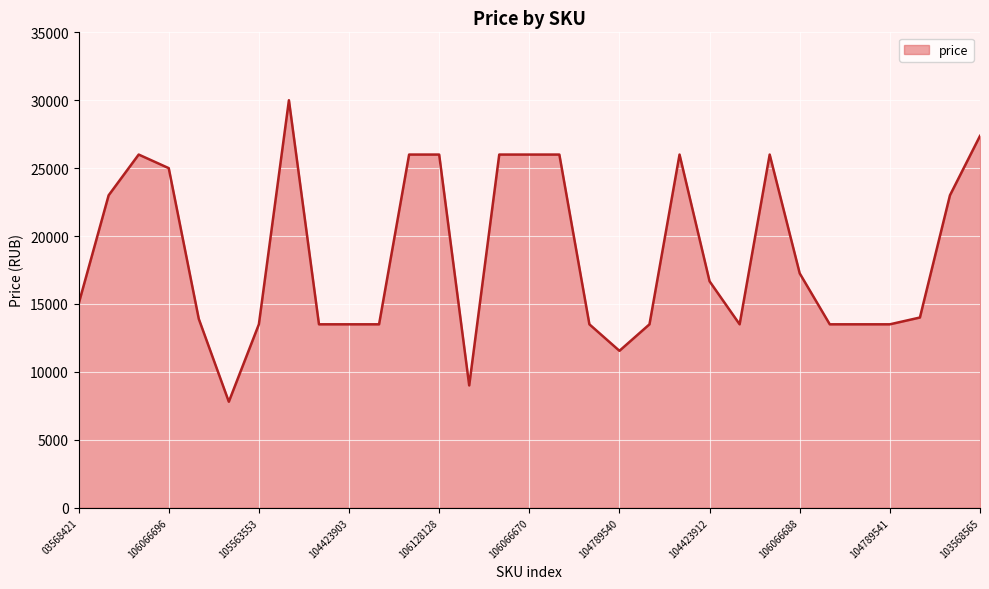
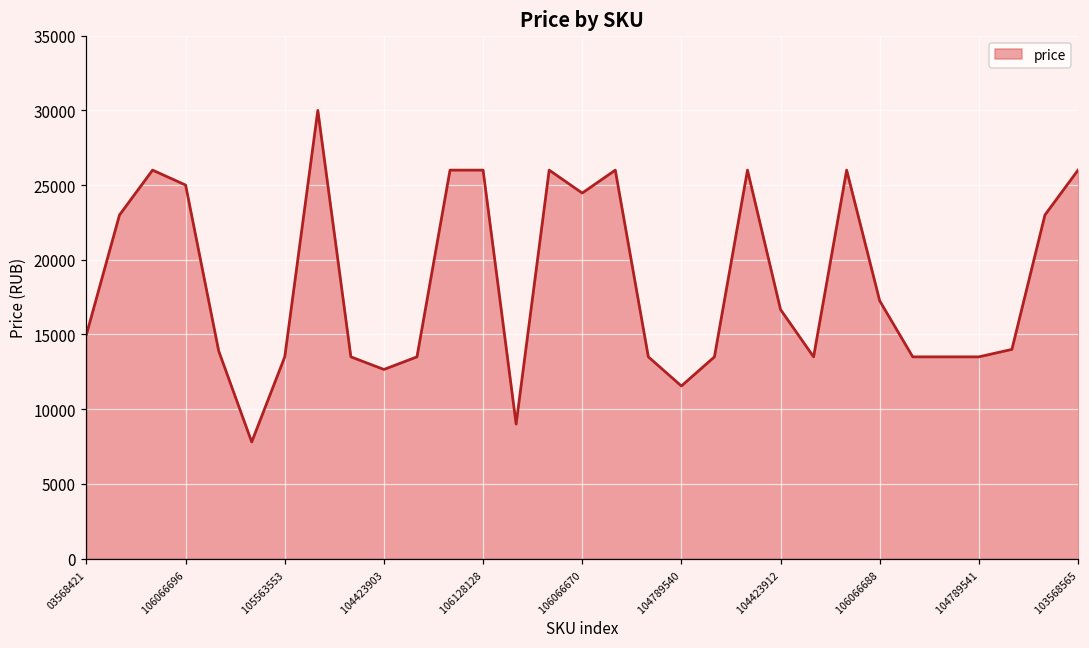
  {
    "03568421": 15000,
    "106066696": 25000,
    "105563553": 13500,
-   "104423903": 13500,
+   "104423903": 12700,
    "106128128": 26000,
-   "106066670": 26000,
+   "106066670": 24500,
    "104789540": 11500,
    "104423912": 16700,
    "106066688": 17300,
    "104789541": 13500,
-   "103568565": 27400
+   "103568565": 26000
  }
